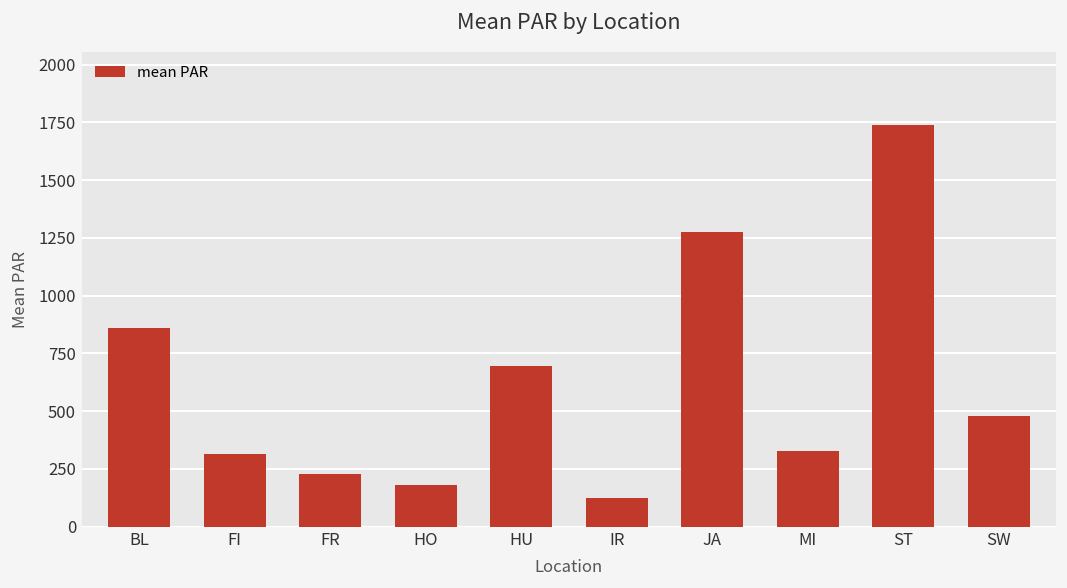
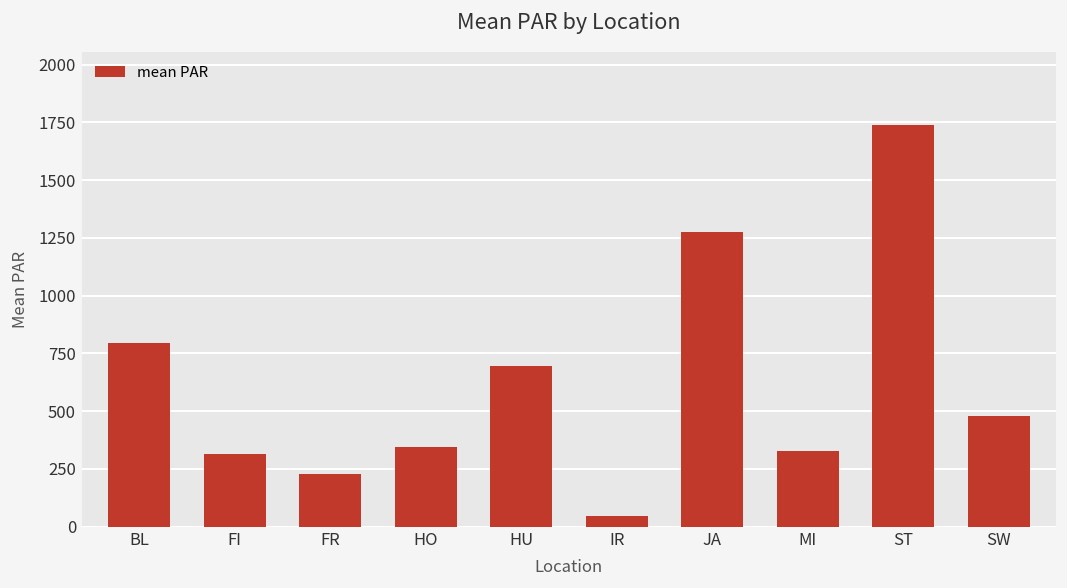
  {
-   "BL": 860,
+   "BL": 800,
    "FI": 310,
    "FR": 230,
-   "HO": 180,
+   "HO": 340,
    "HU": 690,
-   "IR": 120,
+   "IR": 40,
    "JA": 1280,
    "MI": 330,
    "ST": 1740,
    "SW": 480
  }
